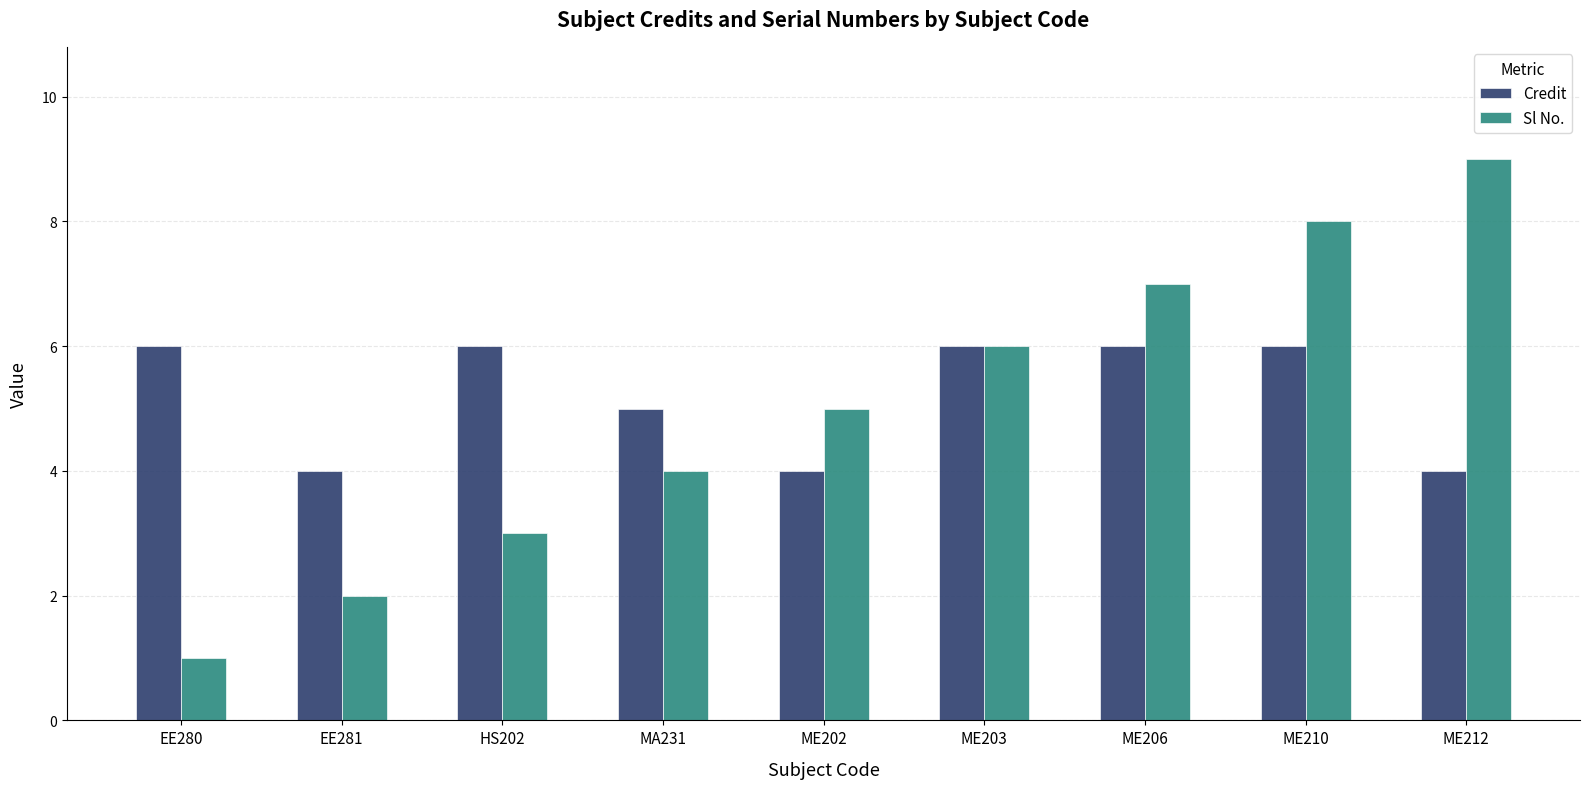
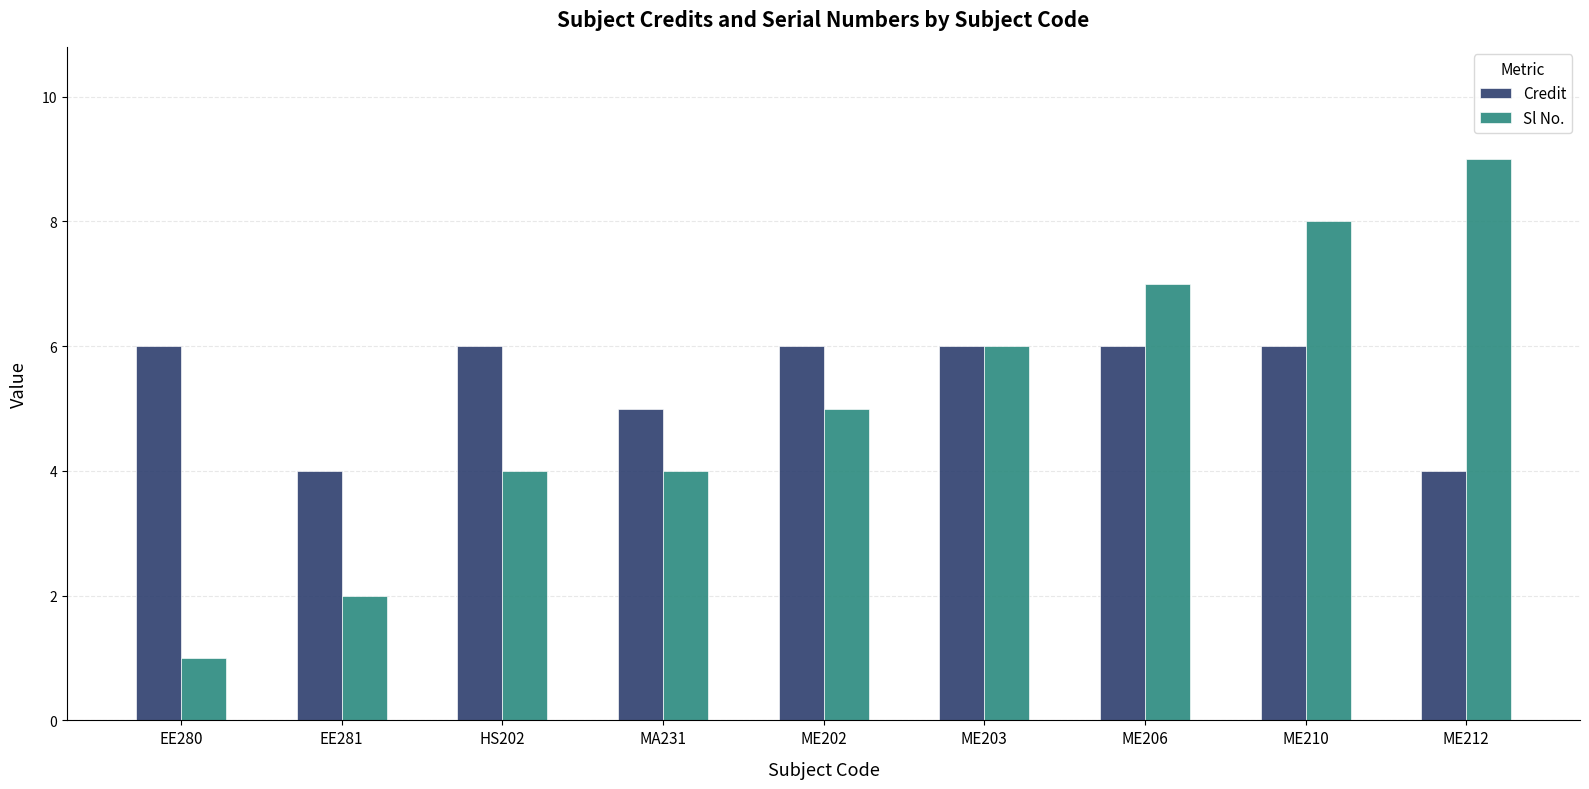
  {
    "Credit": {
      "EE280": 6,
      "EE281": 4,
      "HS202": 6,
      "MA231": 5,
-     "ME202": 4,
+     "ME202": 6,
      "ME203": 6,
      "ME206": 6,
      "ME210": 6,
      "ME212": 4
    },
    "Sl No.": {
      "EE280": 1,
      "EE281": 2,
-     "HS202": 3,
+     "HS202": 4,
      "MA231": 4,
      "ME202": 5,
      "ME203": 6,
      "ME206": 7,
      "ME210": 8,
      "ME212": 9
    }
  }
